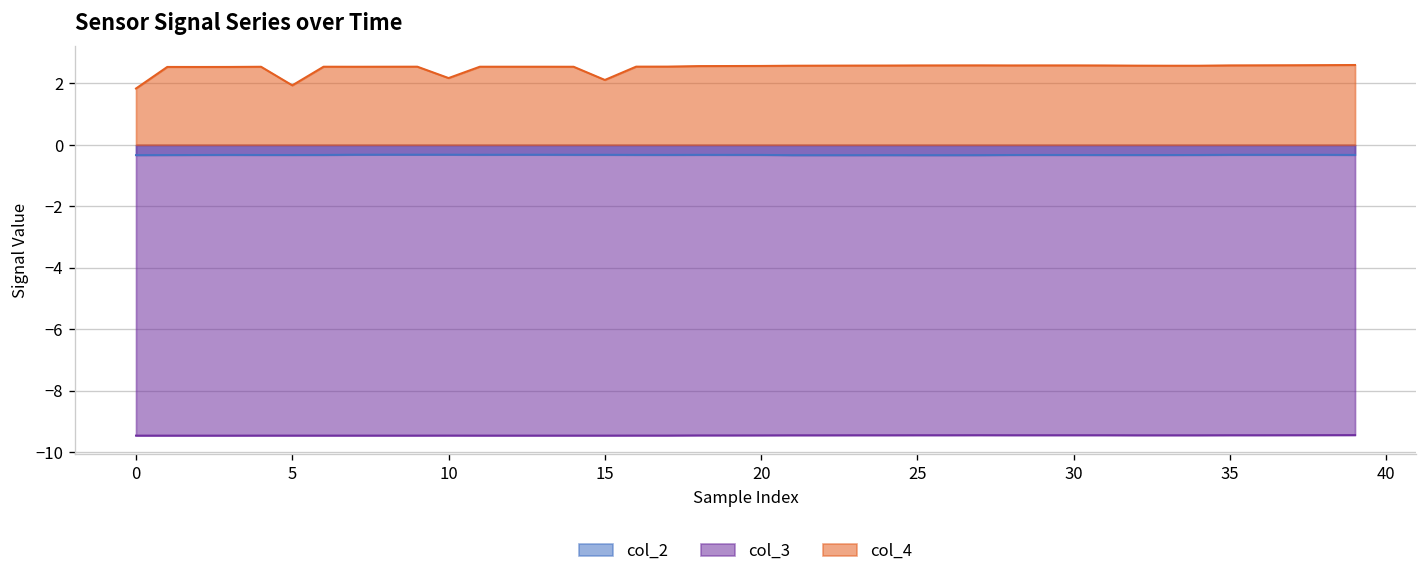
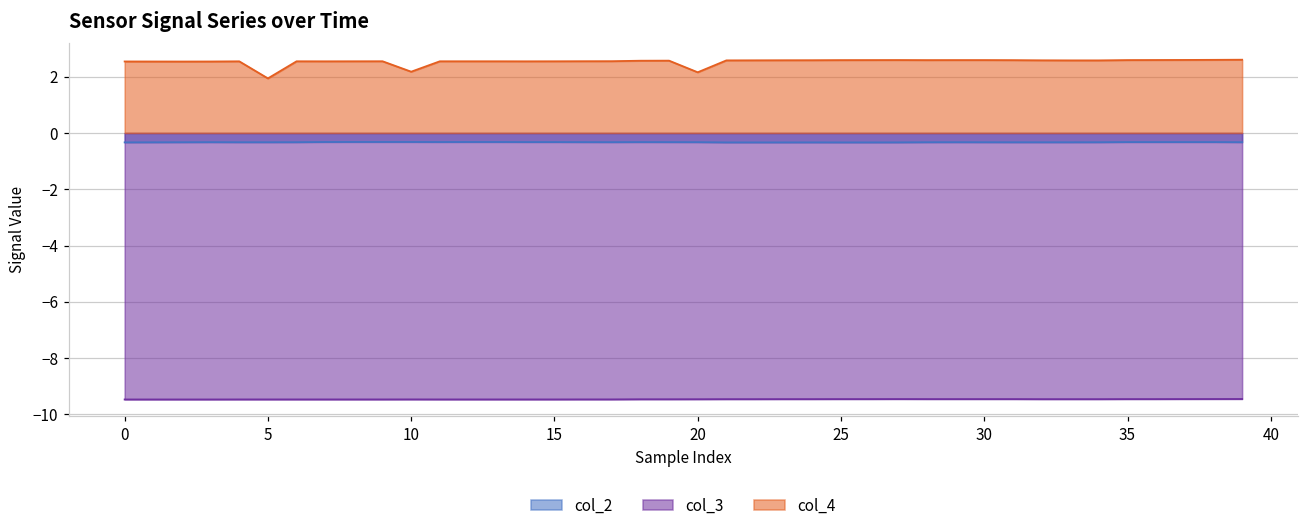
  {
    "col_4": {
-     "0": 1.8,
+     "0": 2.5,
      "5": 1.9,
      "10": 2.2,
-     "15": 2.1,
-     "20": 2.6,
+     "15": 2.5,
+     "20": 2.2,
      "25": 2.6,
      "30": 2.6,
      "35": 2.6
    }
  }
